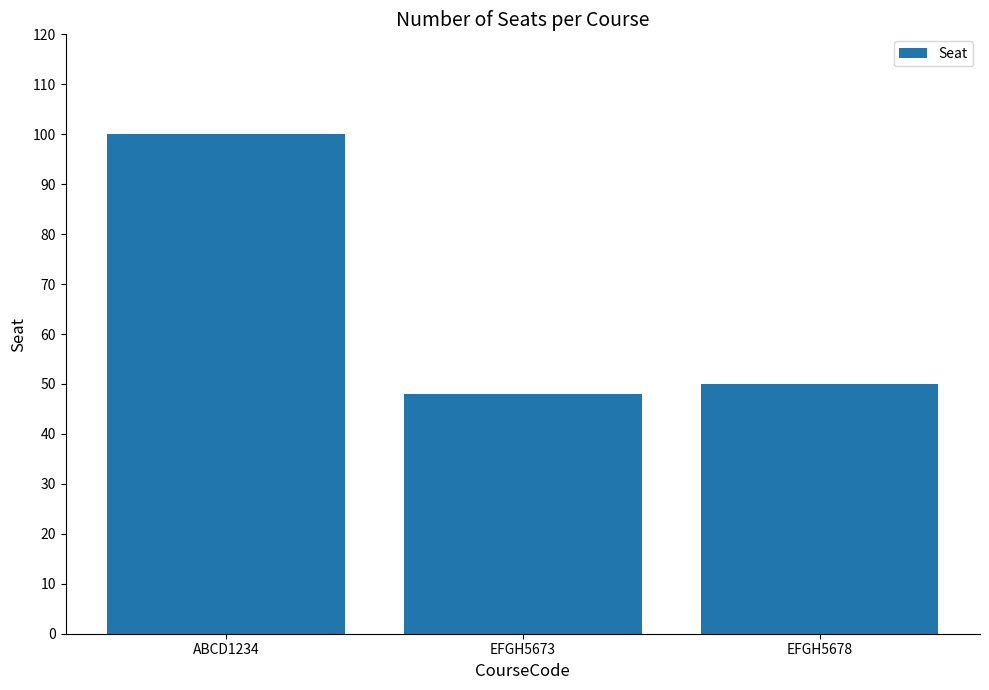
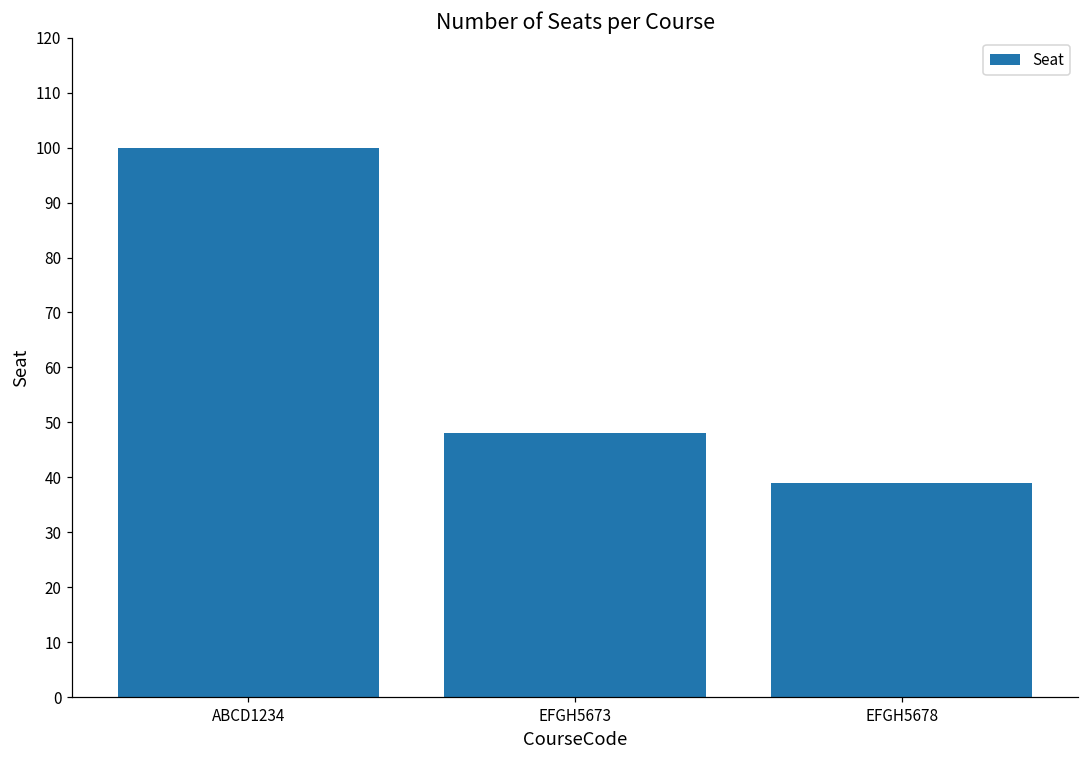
  {
    "ABCD1234": 100,
    "EFGH5673": 48,
-   "EFGH5678": 50
+   "EFGH5678": 39
  }
